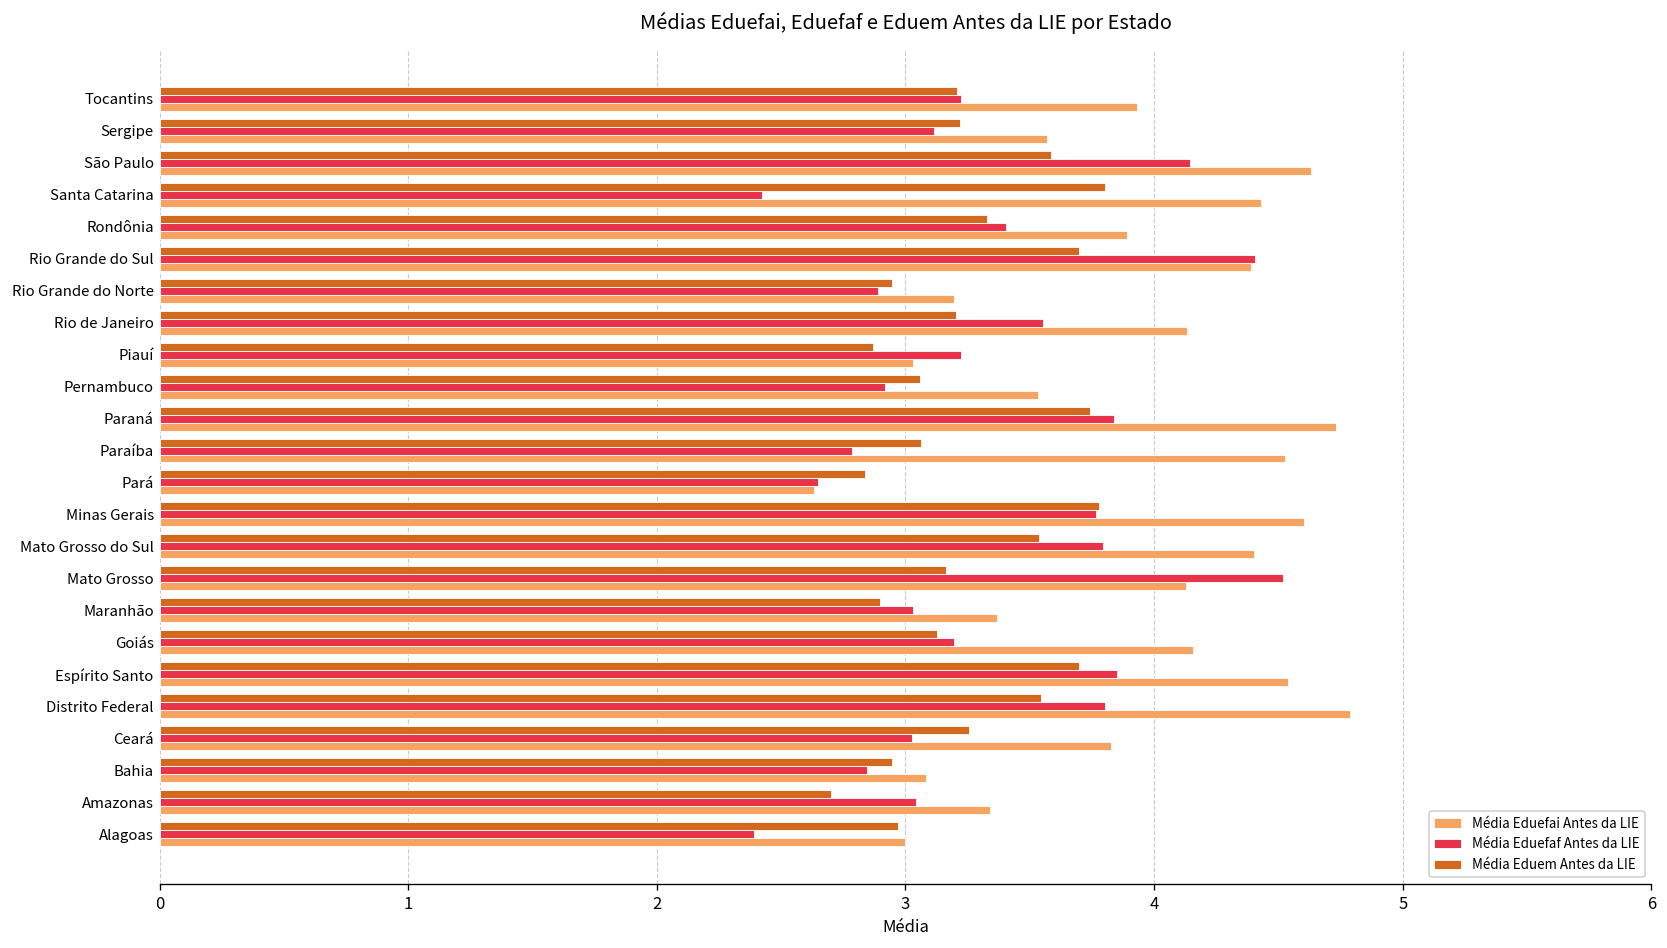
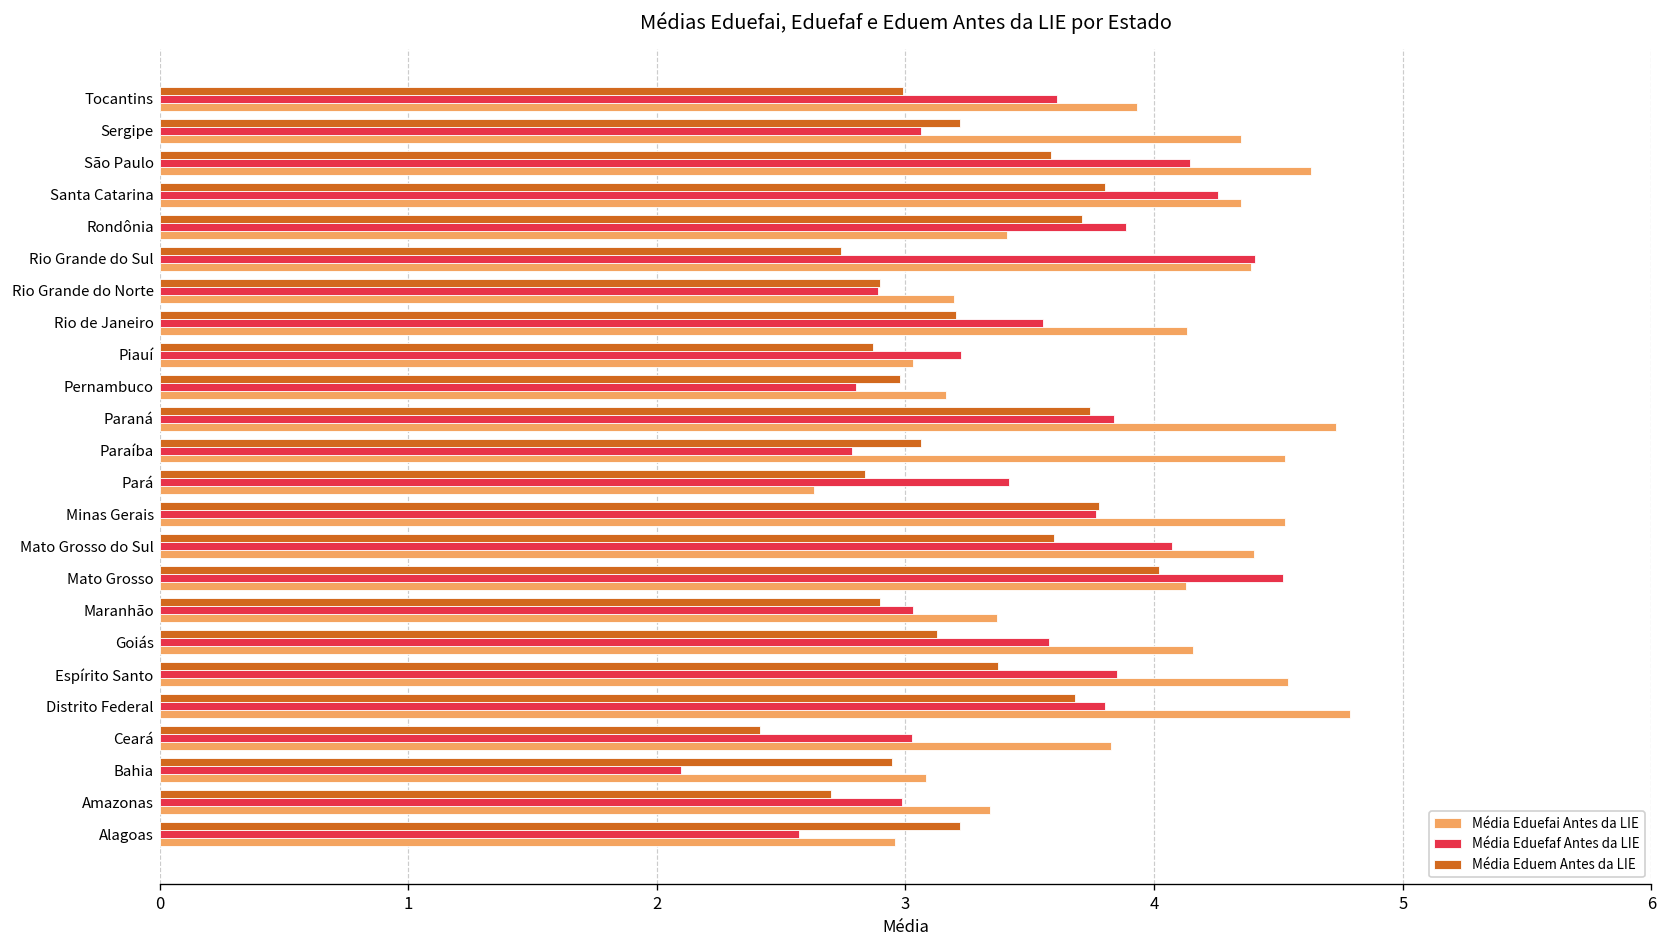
  {
    "Média Eduefai Antes da LIE": {
      "Tocantins": 3.93,
-     "Sergipe": 3.57,
+     "Sergipe": 4.35,
      "São Paulo": 4.63,
-     "Santa Catarina": 4.43,
-     "Rondônia": 3.89,
+     "Santa Catarina": 4.35,
+     "Rondônia": 3.41,
      "Rio Grande do Sul": 4.39,
      "Rio Grande do Norte": 3.20,
      "Rio de Janeiro": 4.13,
      "Piauí": 3.03,
-     "Pernambuco": 3.53,
+     "Pernambuco": 3.17,
      "Paraná": 4.73,
      "Paraíba": 4.53,
      "Pará": 2.63,
-     "Minas Gerais": 4.60,
+     "Minas Gerais": 4.53,
      "Mato Grosso do Sul": 4.40,
      "Mato Grosso": 4.13,
      "Maranhão": 3.37,
      "Goiás": 4.16,
      "Espírito Santo": 4.54,
      "Distrito Federal": 4.79,
      "Ceará": 3.83,
      "Bahia": 3.08,
      "Amazonas": 3.34,
-     "Alagoas": 3.00
+     "Alagoas": 2.96
    },
    "Média Eduefaf Antes da LIE": {
-     "Tocantins": 3.22,
-     "Sergipe": 3.12,
+     "Tocantins": 3.61,
+     "Sergipe": 3.06,
      "São Paulo": 4.14,
-     "Santa Catarina": 2.42,
-     "Rondônia": 3.40,
+     "Santa Catarina": 4.26,
+     "Rondônia": 3.89,
      "Rio Grande do Sul": 4.40,
      "Rio Grande do Norte": 2.89,
      "Rio de Janeiro": 3.56,
      "Piauí": 3.22,
-     "Pernambuco": 2.92,
+     "Pernambuco": 2.80,
      "Paraná": 3.84,
      "Paraíba": 2.79,
-     "Pará": 2.65,
+     "Pará": 3.42,
      "Minas Gerais": 3.77,
-     "Mato Grosso do Sul": 3.80,
+     "Mato Grosso do Sul": 4.07,
      "Mato Grosso": 4.52,
      "Maranhão": 3.03,
-     "Goiás": 3.19,
+     "Goiás": 3.58,
      "Espírito Santo": 3.85,
      "Distrito Federal": 3.80,
      "Ceará": 3.03,
-     "Bahia": 2.85,
-     "Amazonas": 3.04,
-     "Alagoas": 2.39
+     "Bahia": 2.10,
+     "Amazonas": 2.99,
+     "Alagoas": 2.57
    },
    "Média Eduem Antes da LIE": {
-     "Tocantins": 3.21,
+     "Tocantins": 2.99,
      "Sergipe": 3.22,
      "São Paulo": 3.58,
      "Santa Catarina": 3.80,
-     "Rondônia": 3.33,
-     "Rio Grande do Sul": 3.70,
-     "Rio Grande do Norte": 2.95,
+     "Rondônia": 3.71,
+     "Rio Grande do Sul": 2.74,
+     "Rio Grande do Norte": 2.90,
      "Rio de Janeiro": 3.21,
      "Piauí": 2.87,
-     "Pernambuco": 3.06,
+     "Pernambuco": 2.98,
      "Paraná": 3.74,
      "Paraíba": 3.06,
      "Pará": 2.84,
      "Minas Gerais": 3.78,
-     "Mato Grosso do Sul": 3.54,
-     "Mato Grosso": 3.16,
+     "Mato Grosso do Sul": 3.60,
+     "Mato Grosso": 4.02,
      "Maranhão": 2.90,
      "Goiás": 3.13,
-     "Espírito Santo": 3.70,
-     "Distrito Federal": 3.55,
-     "Ceará": 3.25,
+     "Espírito Santo": 3.37,
+     "Distrito Federal": 3.68,
+     "Ceará": 2.42,
      "Bahia": 2.95,
      "Amazonas": 2.70,
-     "Alagoas": 2.97
+     "Alagoas": 3.22
    }
  }
